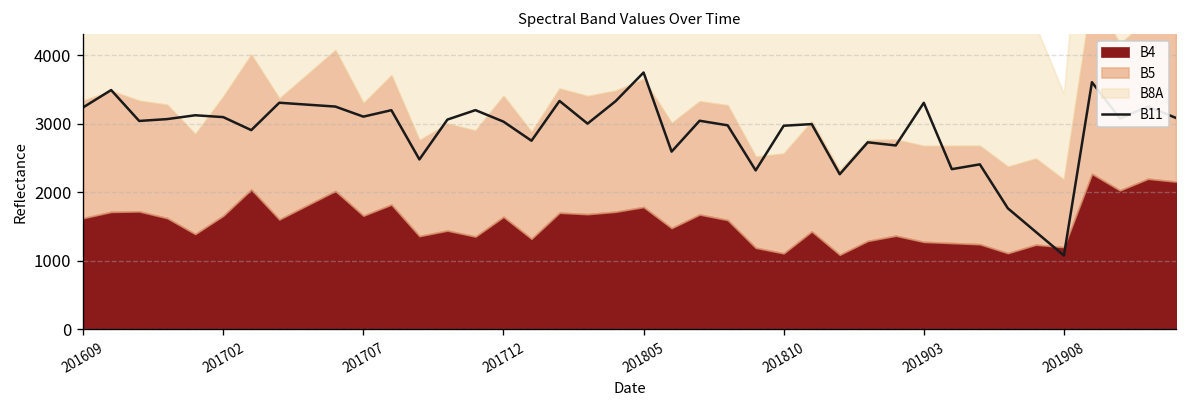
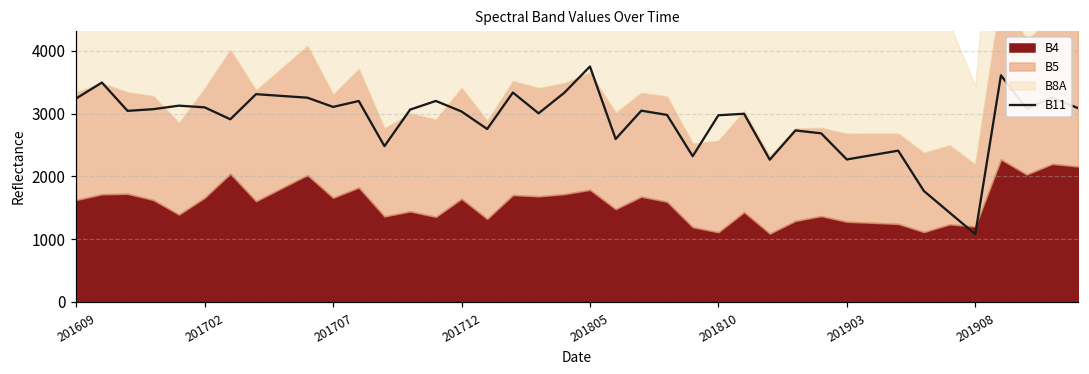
  {
    "B11": {
      "201609": 3200,
      "201702": 3100,
      "201707": 3100,
      "201712": 3000,
      "201805": 3800,
      "201810": 3000,
-     "201903": 3300,
+     "201903": 2300,
      "201908": 1100
    },
    "B4": {
      "201609": 1600,
      "201702": 1700,
      "201707": 1700,
      "201712": 1600,
      "201805": 1800,
      "201810": 1100,
      "201903": 1300,
      "201908": 1200
    },
    "B5": {
      "201609": 1700,
      "201702": 1700,
      "201707": 1600,
      "201712": 1800,
      "201805": 1900,
      "201810": 1500,
      "201903": 1400,
      "201908": 1000
    },
    "B8A": {
      "201908": 1300
    }
  }
